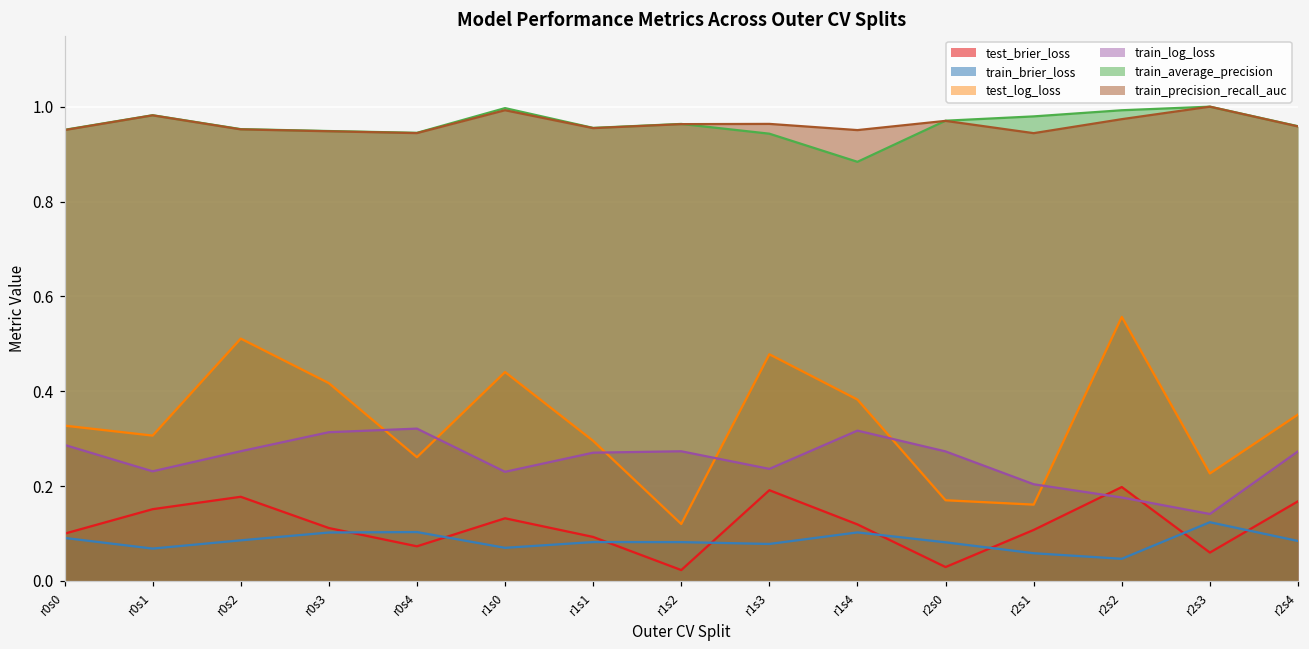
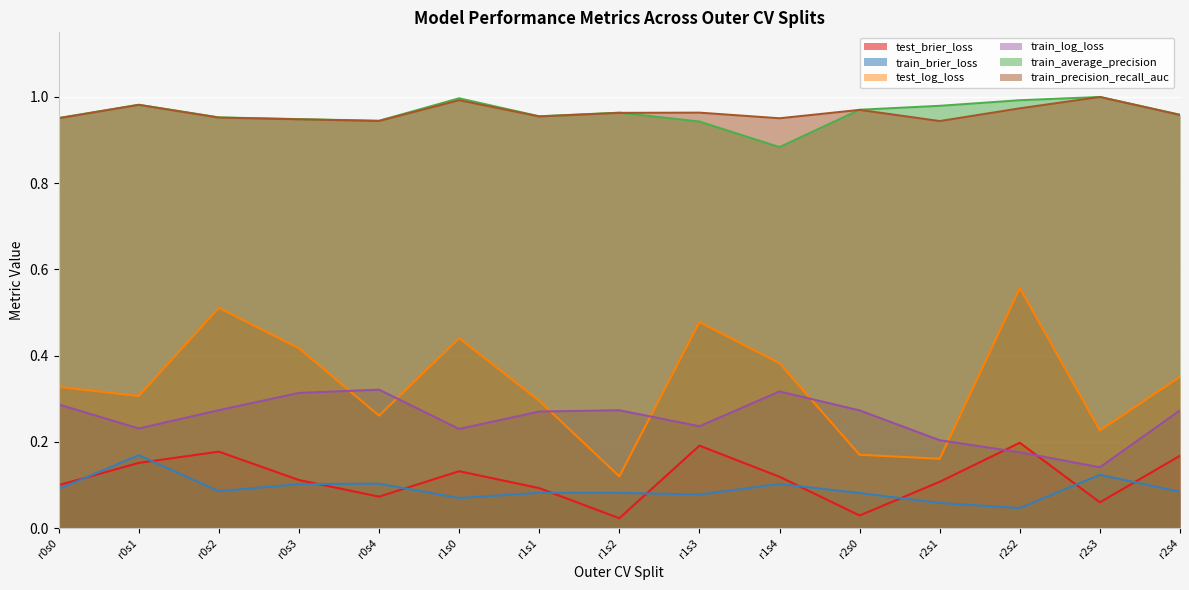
  {
    "test_brier_loss": {
      "r0s0": 0.10,
      "r0s1": 0.15,
      "r0s2": 0.18,
      "r0s3": 0.11,
      "r0s4": 0.07,
      "r1s0": 0.13,
      "r1s1": 0.09,
      "r1s2": 0.02,
      "r1s3": 0.19,
      "r1s4": 0.12,
      "r2s0": 0.03,
      "r2s1": 0.11,
      "r2s2": 0.20,
      "r2s3": 0.06,
      "r2s4": 0.17
    },
    "train_brier_loss": {
      "r0s0": 0.09,
-     "r0s1": 0.07,
+     "r0s1": 0.17,
      "r0s2": 0.09,
      "r0s3": 0.10,
      "r0s4": 0.10,
      "r1s0": 0.07,
      "r1s1": 0.08,
      "r1s2": 0.08,
      "r1s3": 0.08,
      "r1s4": 0.10,
      "r2s0": 0.08,
      "r2s1": 0.06,
      "r2s2": 0.05,
      "r2s3": 0.12,
      "r2s4": 0.08
    },
    "test_log_loss": {
      "r0s0": 0.33,
      "r0s1": 0.31,
      "r0s2": 0.51,
      "r0s3": 0.42,
      "r0s4": 0.26,
      "r1s0": 0.44,
      "r1s1": 0.30,
      "r1s2": 0.12,
      "r1s3": 0.48,
      "r1s4": 0.38,
      "r2s0": 0.17,
      "r2s1": 0.16,
      "r2s2": 0.56,
      "r2s3": 0.23,
      "r2s4": 0.35
    },
    "train_log_loss": {
      "r0s0": 0.29,
      "r0s1": 0.23,
      "r0s2": 0.27,
      "r0s3": 0.31,
      "r0s4": 0.32,
      "r1s0": 0.23,
      "r1s1": 0.27,
      "r1s2": 0.27,
      "r1s3": 0.24,
      "r1s4": 0.32,
      "r2s0": 0.27,
      "r2s1": 0.20,
      "r2s2": 0.18,
      "r2s3": 0.14,
      "r2s4": 0.27
    },
    "train_average_precision": {
      "r1s3": 0.94,
      "r1s4": 0.88,
      "r2s1": 0.98,
      "r2s2": 0.99
    },
    "train_precision_recall_auc": {
      "r1s3": 0.96,
      "r1s4": 0.95,
      "r2s1": 0.94,
      "r2s2": 0.97
    }
  }
